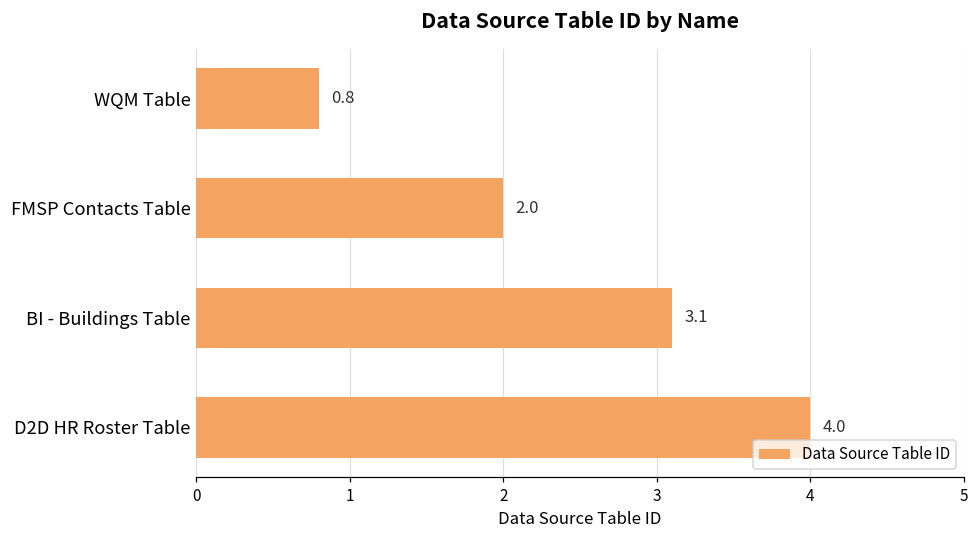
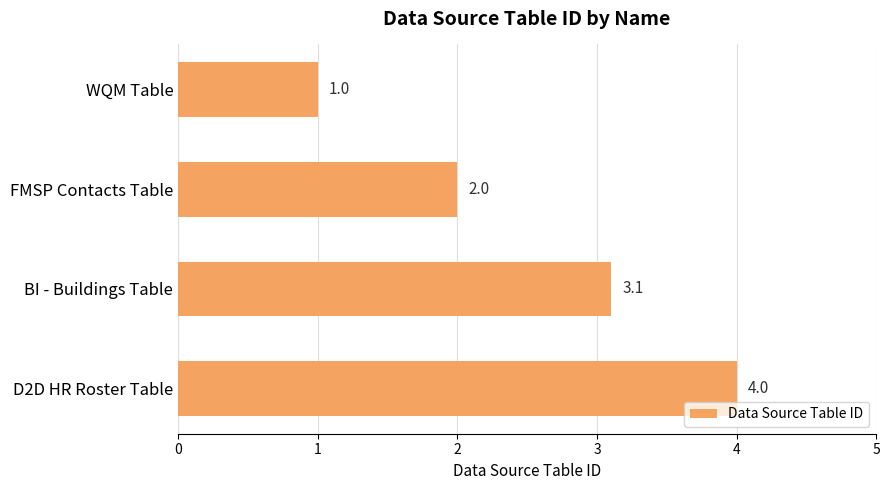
  {
-   "WQM Table": 0.8,
+   "WQM Table": 1.0,
    "FMSP Contacts Table": 2.0,
    "BI - Buildings Table": 3.1,
    "D2D HR Roster Table": 4.0
  }
